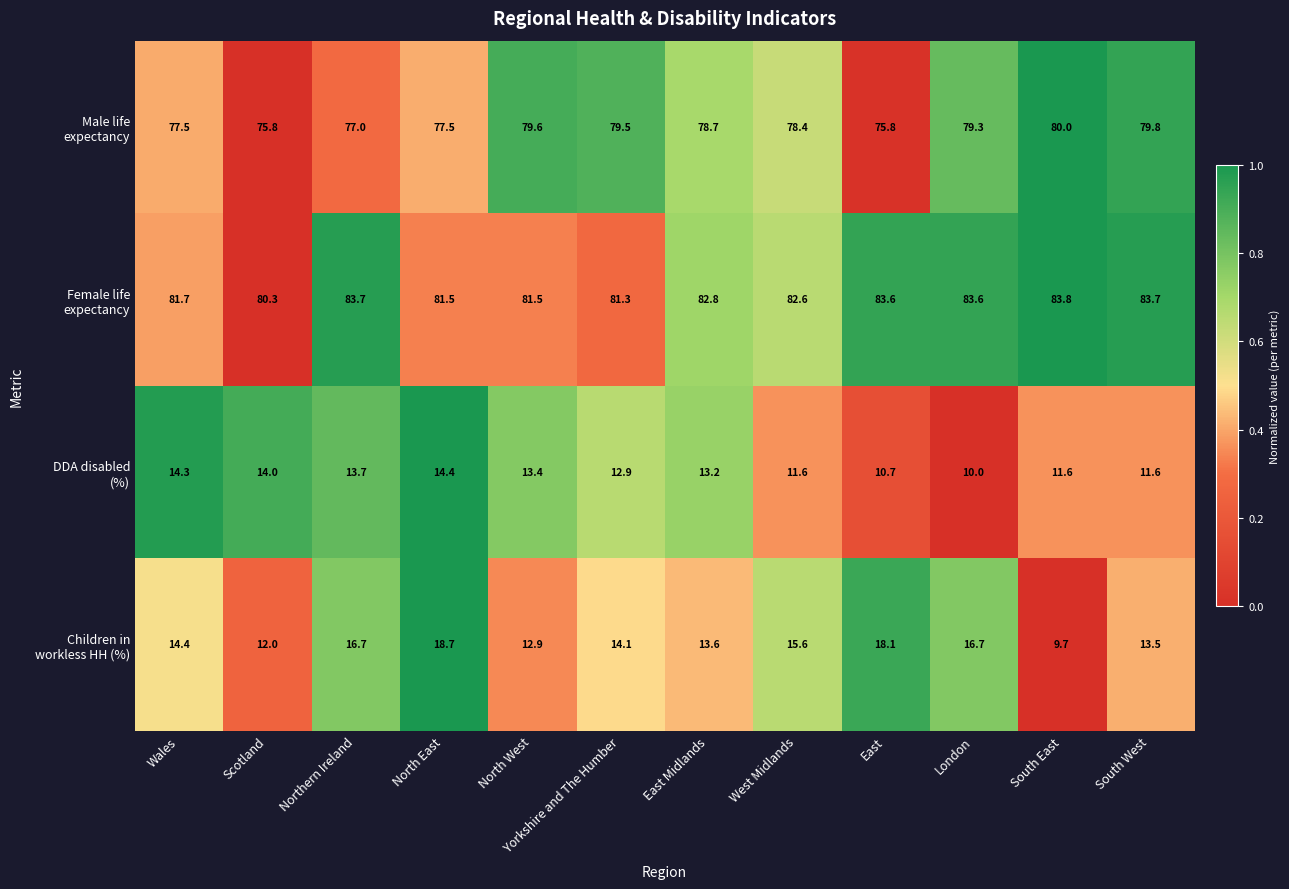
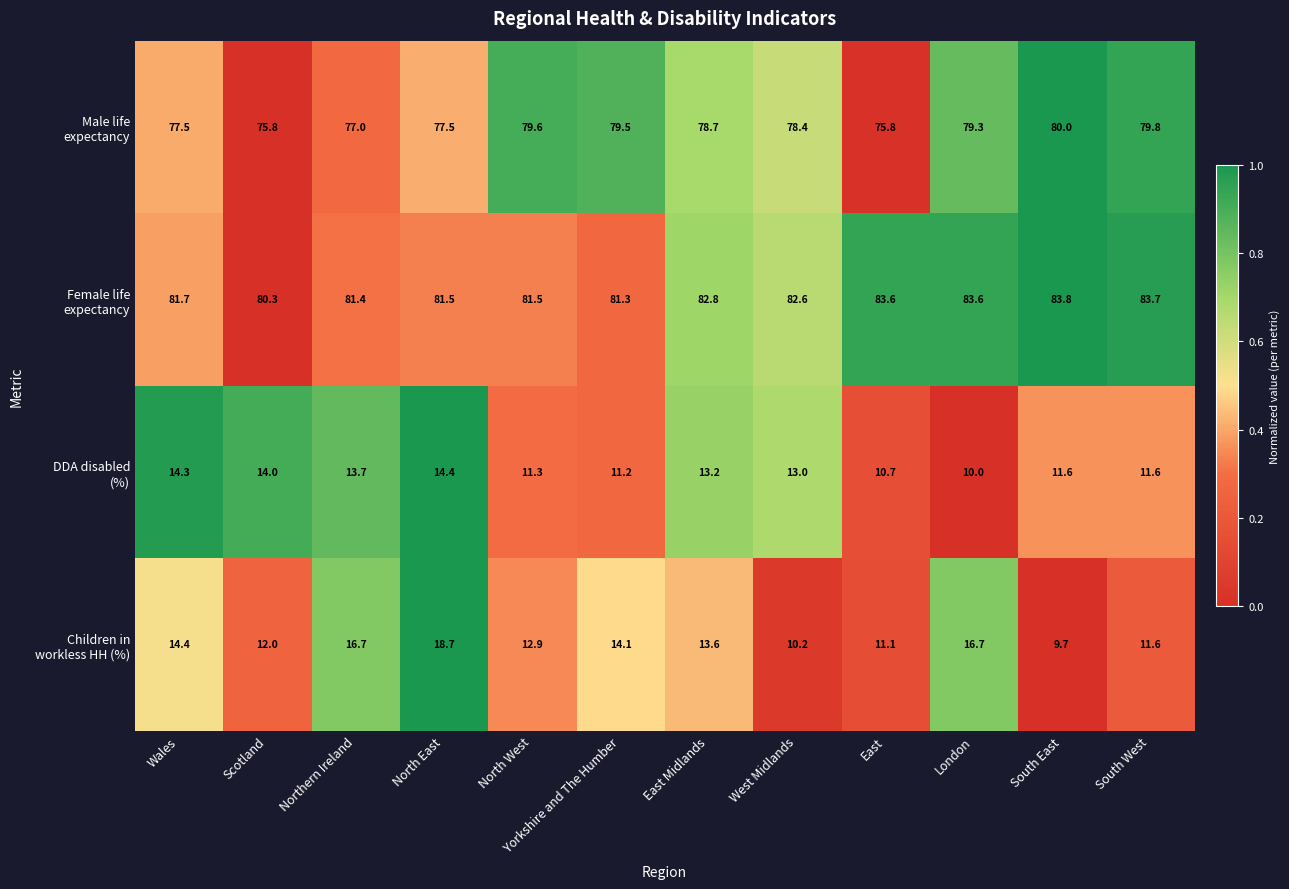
  {
    "Male life expectancy": {
      "Wales": 77.5,
      "Scotland": 75.8,
      "Northern Ireland": 77.0,
      "North East": 77.5,
      "North West": 79.6,
      "Yorkshire and The Humber": 79.5,
      "East Midlands": 78.7,
      "West Midlands": 78.4,
      "East": 75.8,
      "London": 79.3,
      "South East": 80.0,
      "South West": 79.8
    },
    "Female life expectancy": {
      "Wales": 81.7,
      "Scotland": 80.3,
-     "Northern Ireland": 83.7,
+     "Northern Ireland": 81.4,
      "North East": 81.5,
      "North West": 81.5,
      "Yorkshire and The Humber": 81.3,
      "East Midlands": 82.8,
      "West Midlands": 82.6,
      "East": 83.6,
      "London": 83.6,
      "South East": 83.8,
      "South West": 83.7
    },
    "DDA disabled (%)": {
      "Wales": 14.3,
      "Scotland": 14.0,
      "Northern Ireland": 13.7,
      "North East": 14.4,
-     "North West": 13.4,
-     "Yorkshire and The Humber": 12.9,
+     "North West": 11.3,
+     "Yorkshire and The Humber": 11.2,
      "East Midlands": 13.2,
-     "West Midlands": 11.6,
+     "West Midlands": 13.0,
      "East": 10.7,
      "London": 10.0,
      "South East": 11.6,
      "South West": 11.6
    },
    "Children in workless HH (%)": {
      "Wales": 14.4,
      "Scotland": 12.0,
      "Northern Ireland": 16.7,
      "North East": 18.7,
      "North West": 12.9,
      "Yorkshire and The Humber": 14.1,
      "East Midlands": 13.6,
-     "West Midlands": 15.6,
-     "East": 18.1,
+     "West Midlands": 10.2,
+     "East": 11.1,
      "London": 16.7,
      "South East": 9.7,
-     "South West": 13.5
+     "South West": 11.6
    }
  }
